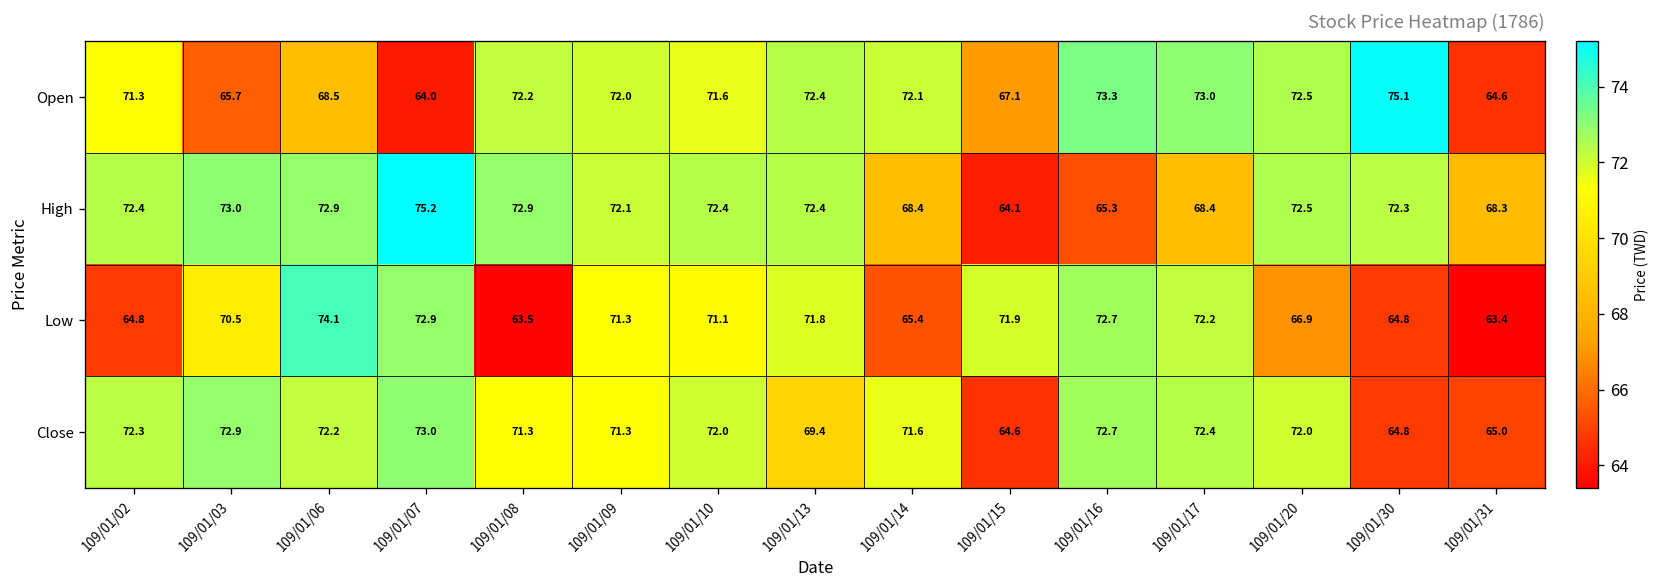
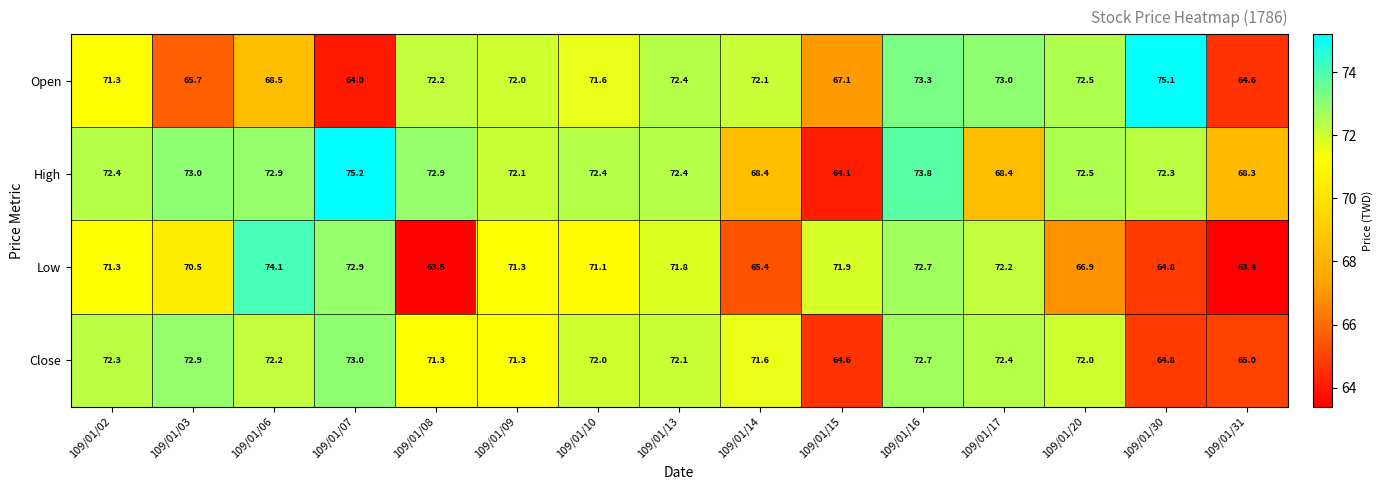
  {
    "Open": {
      "109/01/02": 71.3,
      "109/01/03": 65.7,
      "109/01/06": 68.5,
      "109/01/07": 64.0,
      "109/01/08": 72.2,
      "109/01/09": 72.0,
      "109/01/10": 71.6,
      "109/01/13": 72.4,
      "109/01/14": 72.1,
      "109/01/15": 67.1,
      "109/01/16": 73.3,
      "109/01/17": 73.0,
      "109/01/20": 72.5,
      "109/01/30": 75.1,
      "109/01/31": 64.6
    },
    "High": {
      "109/01/02": 72.4,
      "109/01/03": 73.0,
      "109/01/06": 72.9,
      "109/01/07": 75.2,
      "109/01/08": 72.9,
      "109/01/09": 72.1,
      "109/01/10": 72.4,
      "109/01/13": 72.4,
      "109/01/14": 68.4,
      "109/01/15": 64.1,
-     "109/01/16": 65.3,
+     "109/01/16": 73.8,
      "109/01/17": 68.4,
      "109/01/20": 72.5,
      "109/01/30": 72.3,
      "109/01/31": 68.3
    },
    "Low": {
-     "109/01/02": 64.8,
+     "109/01/02": 71.3,
      "109/01/03": 70.5,
      "109/01/06": 74.1,
      "109/01/07": 72.9,
      "109/01/08": 63.5,
      "109/01/09": 71.3,
      "109/01/10": 71.1,
      "109/01/13": 71.8,
      "109/01/14": 65.4,
      "109/01/15": 71.9,
      "109/01/16": 72.7,
      "109/01/17": 72.2,
      "109/01/20": 66.9,
      "109/01/30": 64.8,
      "109/01/31": 63.4
    },
    "Close": {
      "109/01/02": 72.3,
      "109/01/03": 72.9,
      "109/01/06": 72.2,
      "109/01/07": 73.0,
      "109/01/08": 71.3,
      "109/01/09": 71.3,
      "109/01/10": 72.0,
-     "109/01/13": 69.4,
+     "109/01/13": 72.1,
      "109/01/14": 71.6,
      "109/01/15": 64.6,
      "109/01/16": 72.7,
      "109/01/17": 72.4,
      "109/01/20": 72.0,
      "109/01/30": 64.8,
      "109/01/31": 65.0
    }
  }
